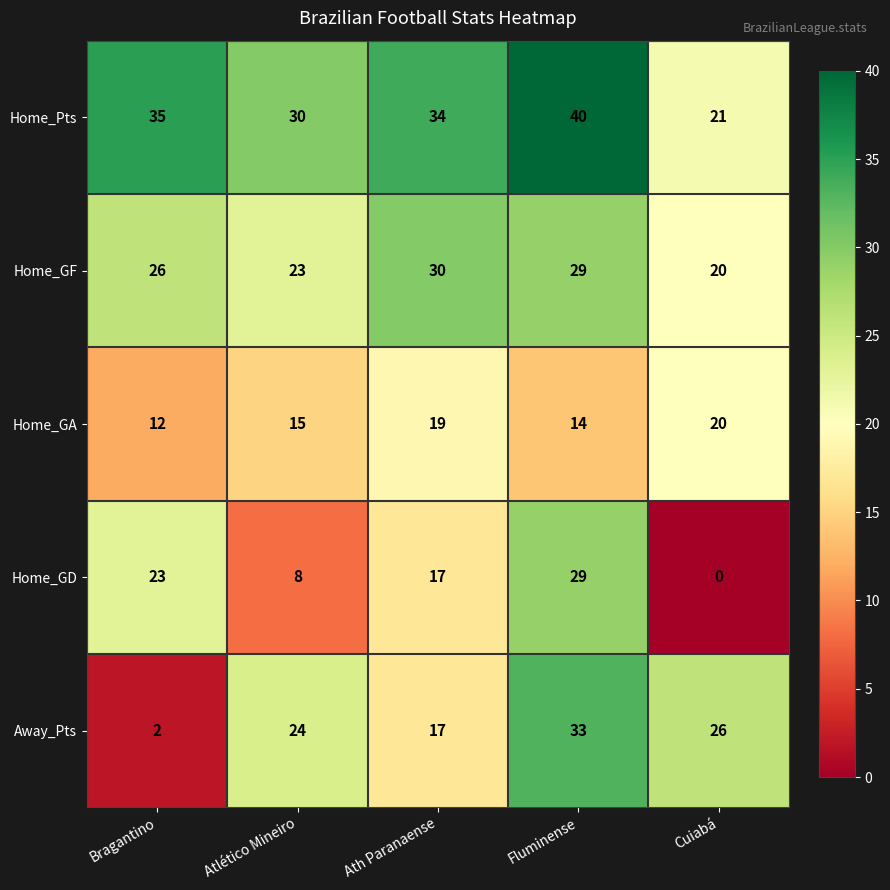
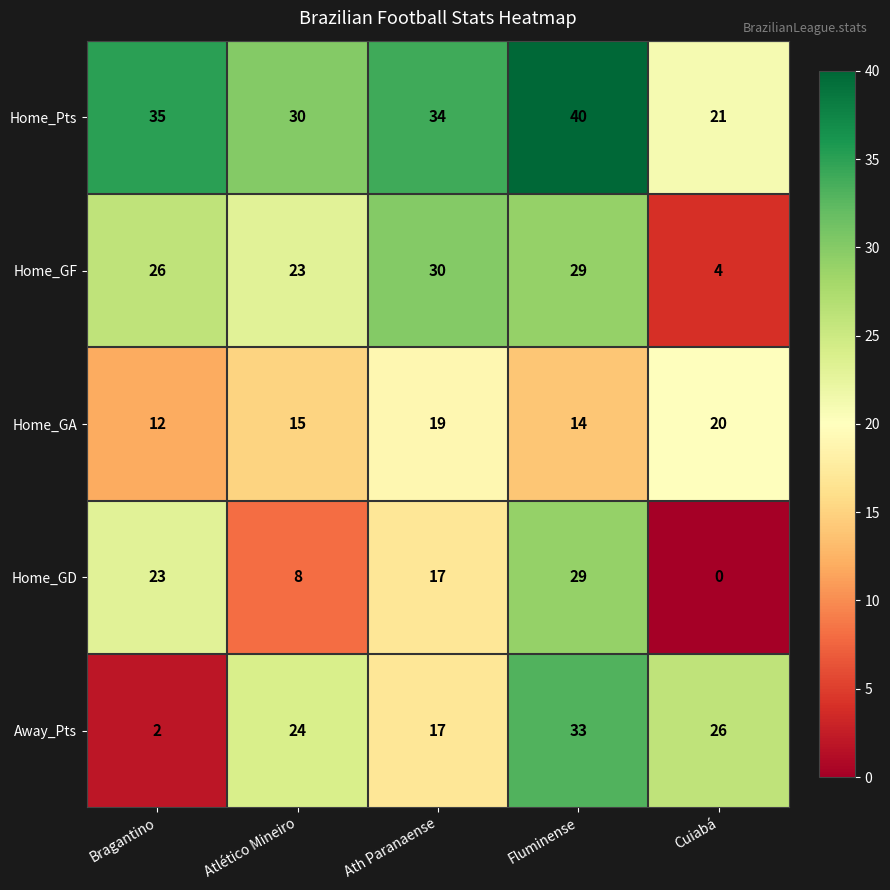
  {
    "Home_Pts": {
      "Bragantino": 35,
      "Atlético Mineiro": 30,
      "Ath Paranaense": 34,
      "Fluminense": 40,
      "Cuiabá": 21
    },
    "Home_GF": {
      "Bragantino": 26,
      "Atlético Mineiro": 23,
      "Ath Paranaense": 30,
      "Fluminense": 29,
-     "Cuiabá": 20
+     "Cuiabá": 4
    },
    "Home_GA": {
      "Bragantino": 12,
      "Atlético Mineiro": 15,
      "Ath Paranaense": 19,
      "Fluminense": 14,
      "Cuiabá": 20
    },
    "Home_GD": {
      "Bragantino": 23,
      "Atlético Mineiro": 8,
      "Ath Paranaense": 17,
      "Fluminense": 29,
      "Cuiabá": 0
    },
    "Away_Pts": {
      "Bragantino": 2,
      "Atlético Mineiro": 24,
      "Ath Paranaense": 17,
      "Fluminense": 33,
      "Cuiabá": 26
    }
  }
